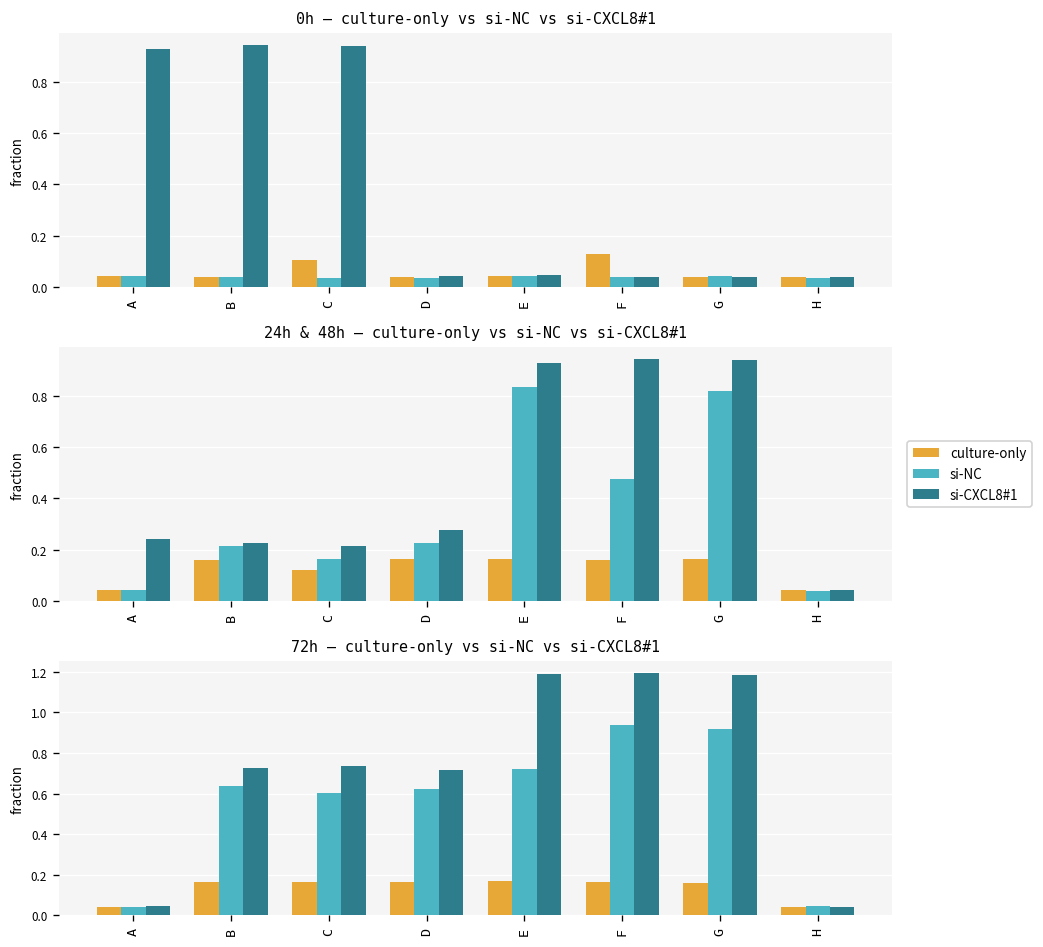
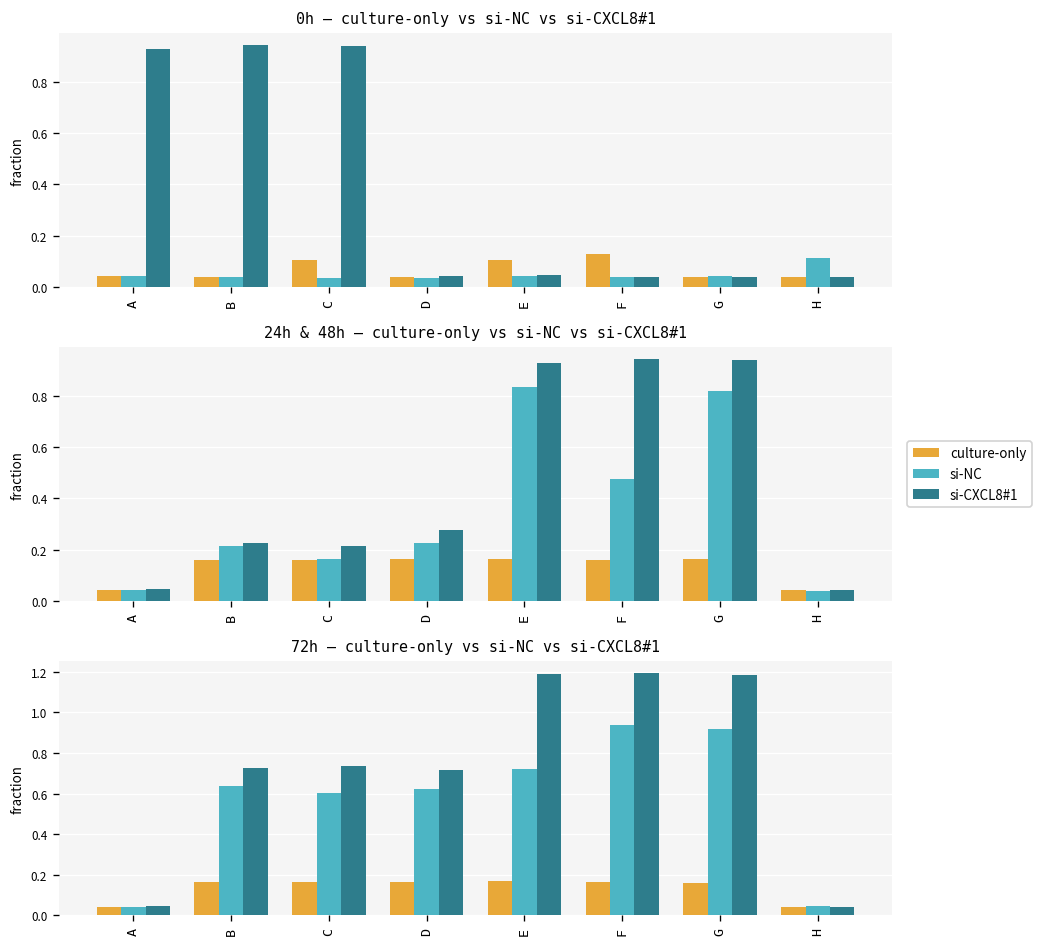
  {
    "0h — culture-only vs si-NC vs si-CXCL8#1": {
      "culture-only": {
        "A": 0.04,
        "B": 0.04,
        "C": 0.10,
        "D": 0.04,
-       "E": 0.04,
+       "E": 0.11,
        "F": 0.13,
        "G": 0.04,
        "H": 0.04
      },
      "si-NC": {
        "A": 0.04,
        "B": 0.04,
        "C": 0.04,
        "D": 0.04,
        "E": 0.04,
        "F": 0.04,
        "G": 0.04,
-       "H": 0.04
+       "H": 0.11
      },
      "si-CXCL8#1": {
        "A": 0.93,
        "B": 0.94,
        "C": 0.94,
        "D": 0.04,
        "E": 0.05,
        "F": 0.04,
        "G": 0.04,
        "H": 0.04
      }
    },
    "24h & 48h — culture-only vs si-NC vs si-CXCL8#1": {
      "culture-only": {
        "A": 0.04,
        "B": 0.16,
-       "C": 0.12,
+       "C": 0.16,
        "D": 0.16,
        "E": 0.16,
        "F": 0.16,
        "G": 0.17,
        "H": 0.05
      },
      "si-NC": {
        "A": 0.05,
        "B": 0.22,
        "C": 0.16,
        "D": 0.23,
        "E": 0.84,
        "F": 0.48,
        "G": 0.82,
        "H": 0.04
      },
      "si-CXCL8#1": {
-       "A": 0.24,
+       "A": 0.05,
        "B": 0.22,
        "C": 0.21,
        "D": 0.28,
        "E": 0.93,
        "F": 0.94,
        "G": 0.94,
        "H": 0.04
      }
    },
    "72h — culture-only vs si-NC vs si-CXCL8#1": {
      "culture-only": {
        "A": 0.04,
        "B": 0.16,
        "C": 0.16,
        "D": 0.16,
        "E": 0.17,
        "F": 0.16,
        "G": 0.16,
        "H": 0.04
      },
      "si-NC": {
        "A": 0.04,
        "B": 0.64,
        "C": 0.60,
        "D": 0.62,
        "E": 0.72,
        "F": 0.94,
        "G": 0.92,
        "H": 0.05
      },
      "si-CXCL8#1": {
        "A": 0.05,
        "B": 0.73,
        "C": 0.74,
        "D": 0.72,
        "E": 1.19,
        "F": 1.19,
        "G": 1.18,
        "H": 0.04
      }
    }
  }
